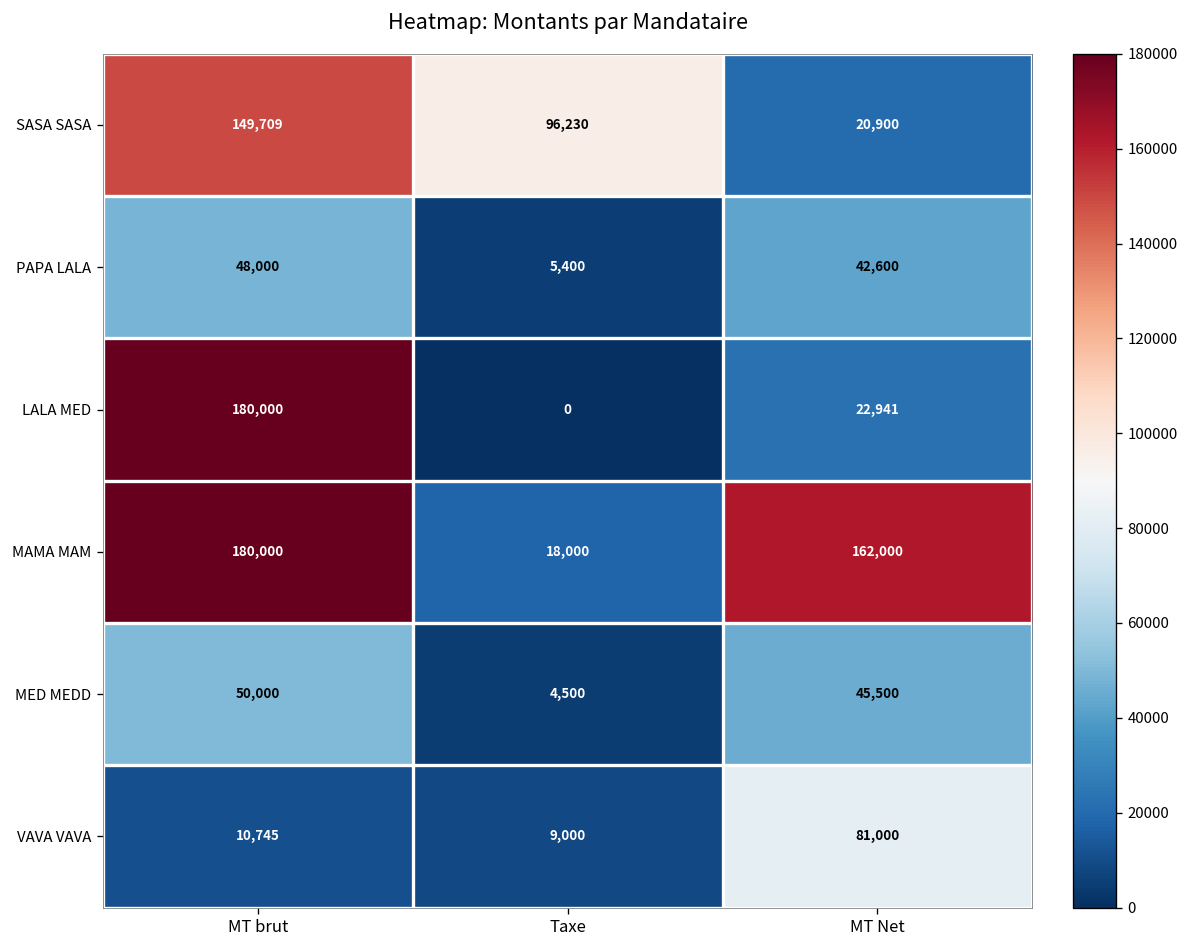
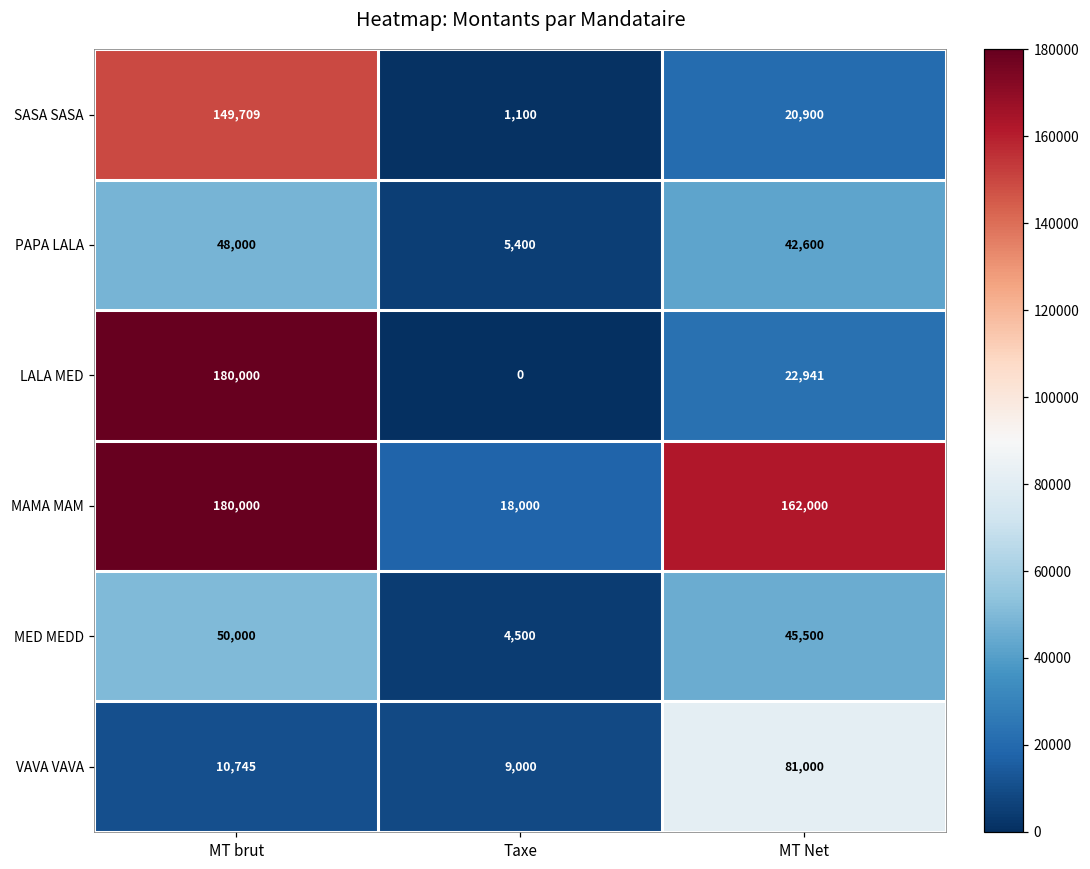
  {
    "SASA SASA": {
      "MT brut": "149,709",
-     "Taxe": "96,230",
+     "Taxe": "1,100",
      "MT Net": "20,900"
    },
    "PAPA LALA": {
      "MT brut": "48,000",
      "Taxe": "5,400",
      "MT Net": "42,600"
    },
    "LALA MED": {
      "MT brut": "180,000",
      "Taxe": "0",
      "MT Net": "22,941"
    },
    "MAMA MAM": {
      "MT brut": "180,000",
      "Taxe": "18,000",
      "MT Net": "162,000"
    },
    "MED MEDD": {
      "MT brut": "50,000",
      "Taxe": "4,500",
      "MT Net": "45,500"
    },
    "VAVA VAVA": {
      "MT brut": "10,745",
      "Taxe": "9,000",
      "MT Net": "81,000"
    }
  }
